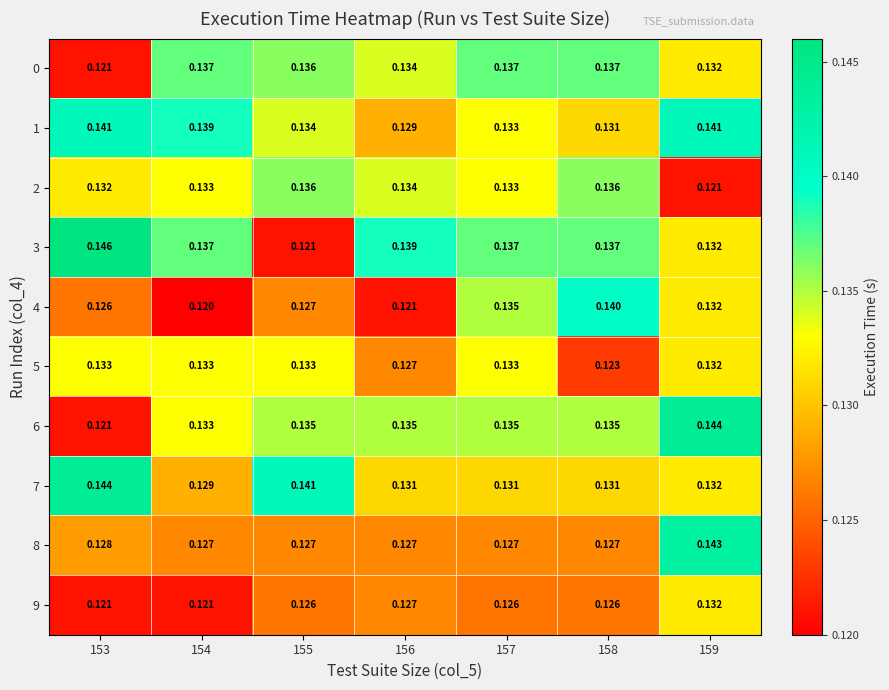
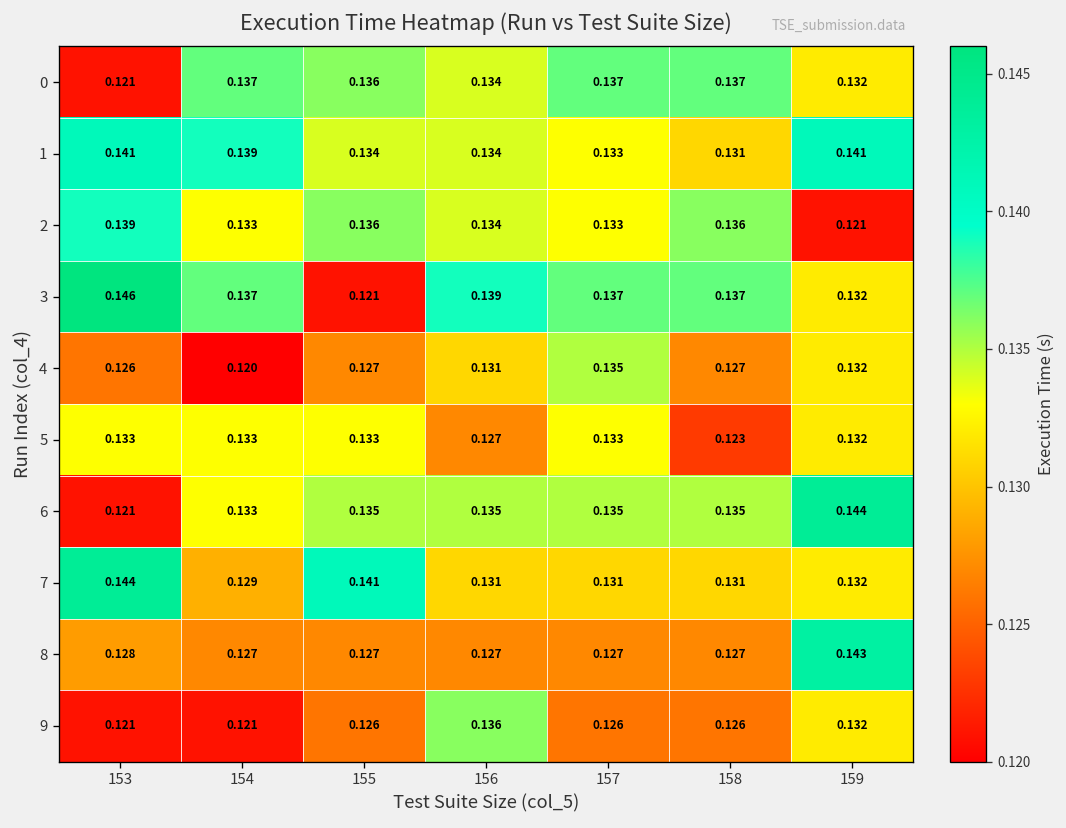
  {
    "0": {
      "153": 0.121,
      "154": 0.137,
      "155": 0.136,
      "156": 0.134,
      "157": 0.137,
      "158": 0.137,
      "159": 0.132
    },
    "1": {
      "153": 0.141,
      "154": 0.139,
      "155": 0.134,
-     "156": 0.129,
+     "156": 0.134,
      "157": 0.133,
      "158": 0.131,
      "159": 0.141
    },
    "2": {
-     "153": 0.132,
+     "153": 0.139,
      "154": 0.133,
      "155": 0.136,
      "156": 0.134,
      "157": 0.133,
      "158": 0.136,
      "159": 0.121
    },
    "3": {
      "153": 0.146,
      "154": 0.137,
      "155": 0.121,
      "156": 0.139,
      "157": 0.137,
      "158": 0.137,
      "159": 0.132
    },
    "4": {
      "153": 0.126,
      "154": 0.120,
      "155": 0.127,
-     "156": 0.121,
+     "156": 0.131,
      "157": 0.135,
-     "158": 0.140,
+     "158": 0.127,
      "159": 0.132
    },
    "5": {
      "153": 0.133,
      "154": 0.133,
      "155": 0.133,
      "156": 0.127,
      "157": 0.133,
      "158": 0.123,
      "159": 0.132
    },
    "6": {
      "153": 0.121,
      "154": 0.133,
      "155": 0.135,
      "156": 0.135,
      "157": 0.135,
      "158": 0.135,
      "159": 0.144
    },
    "7": {
      "153": 0.144,
      "154": 0.129,
      "155": 0.141,
      "156": 0.131,
      "157": 0.131,
      "158": 0.131,
      "159": 0.132
    },
    "8": {
      "153": 0.128,
      "154": 0.127,
      "155": 0.127,
      "156": 0.127,
      "157": 0.127,
      "158": 0.127,
      "159": 0.143
    },
    "9": {
      "153": 0.121,
      "154": 0.121,
      "155": 0.126,
-     "156": 0.127,
+     "156": 0.136,
      "157": 0.126,
      "158": 0.126,
      "159": 0.132
    }
  }
